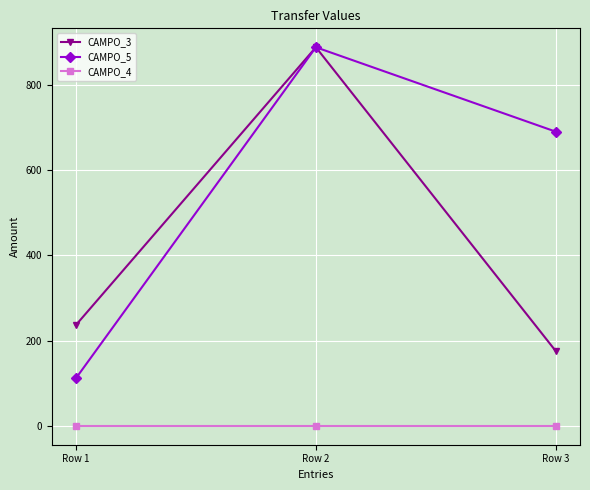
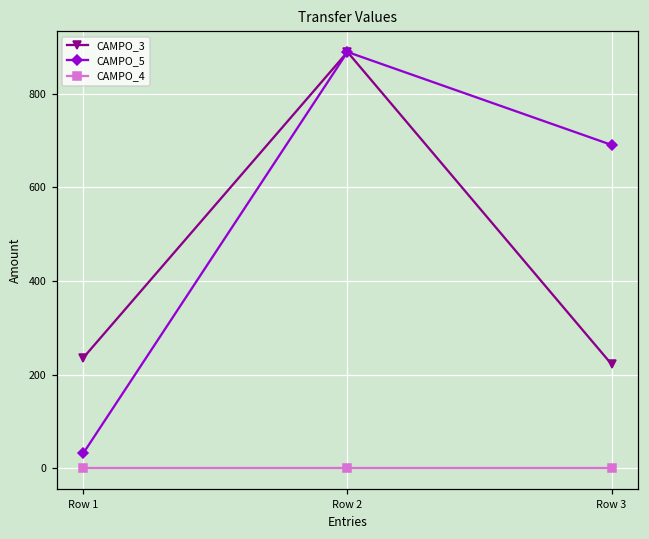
  {
    "CAMPO_3": {
      "Row 1": 240,
-     "Row 3": 170
+     "Row 3": 220
    },
    "CAMPO_5": {
-     "Row 1": 110,
+     "Row 1": 30,
      "Row 3": 690
    },
    "CAMPO_4": {
      "Row 1": 0,
      "Row 2": 0,
      "Row 3": 0
    }
  }
